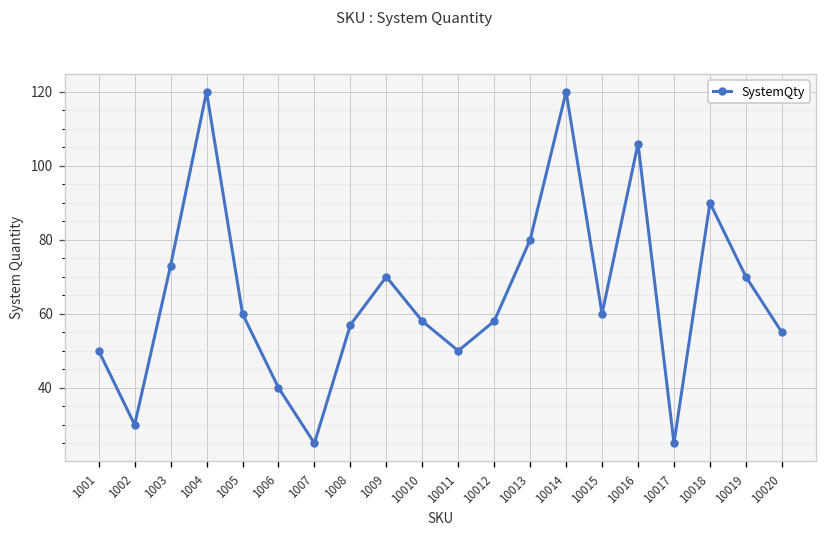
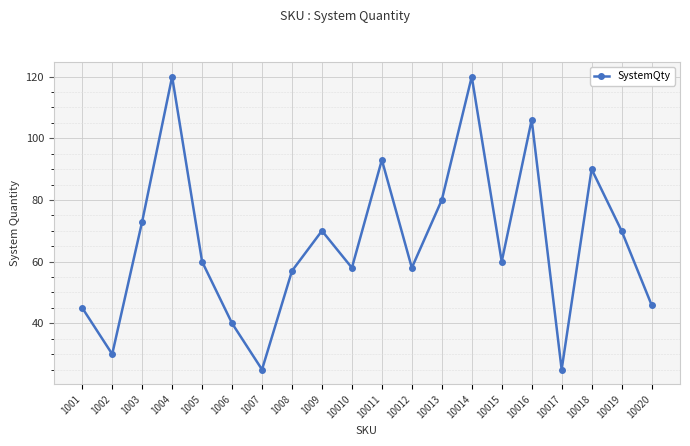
  {
-   "1001": 50,
+   "1001": 45,
    "1002": 30,
    "1003": 73,
    "1004": 120,
    "1005": 60,
    "1006": 40,
    "1007": 25,
    "1008": 57,
    "1009": 70,
    "10010": 58,
-   "10011": 50,
+   "10011": 93,
    "10012": 58,
    "10013": 80,
    "10014": 120,
    "10015": 60,
    "10016": 106,
    "10017": 25,
    "10018": 90,
    "10019": 70,
-   "10020": 55
+   "10020": 46
  }
